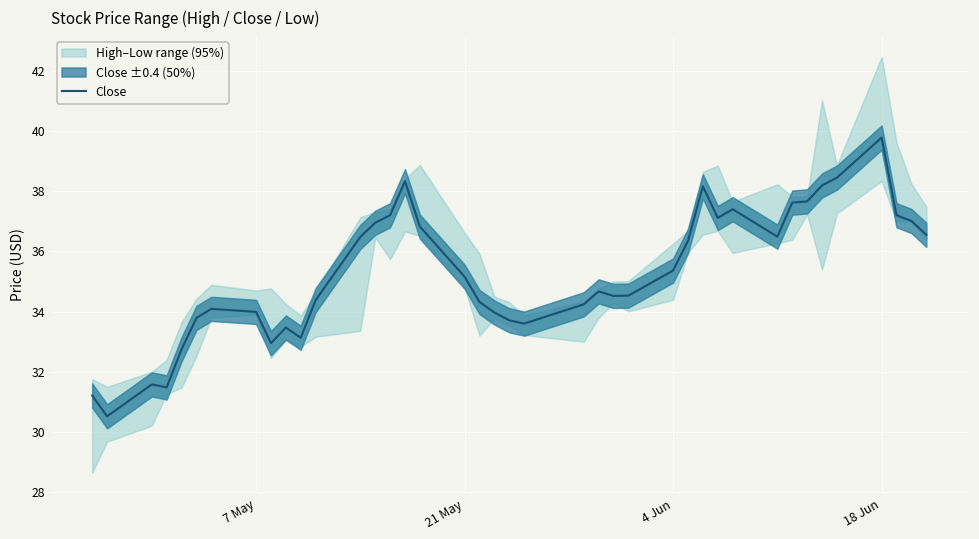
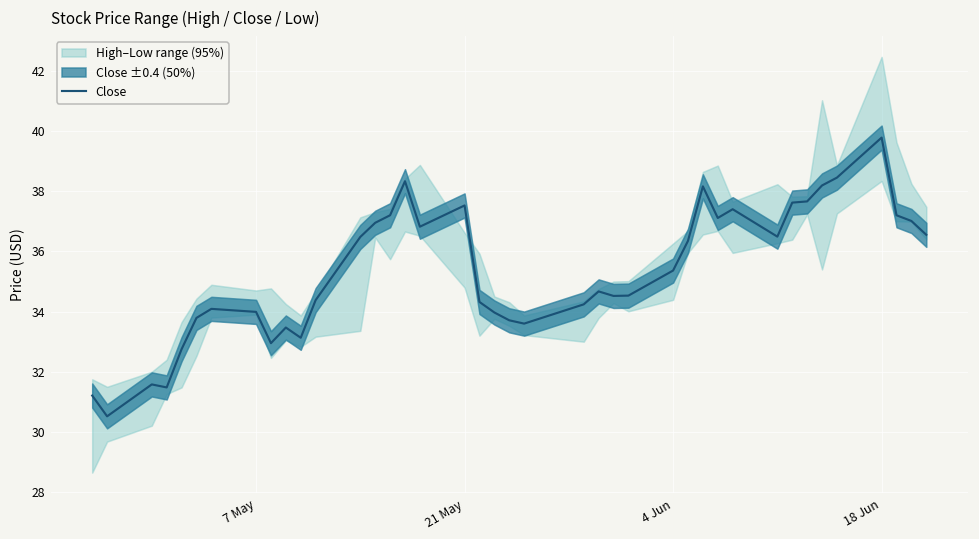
  {
    "Close": {
      "7 May": 34.0,
-     "21 May": 35.2,
+     "21 May": 37.5,
      "4 Jun": 35.4,
      "18 Jun": 39.8
    }
  }
